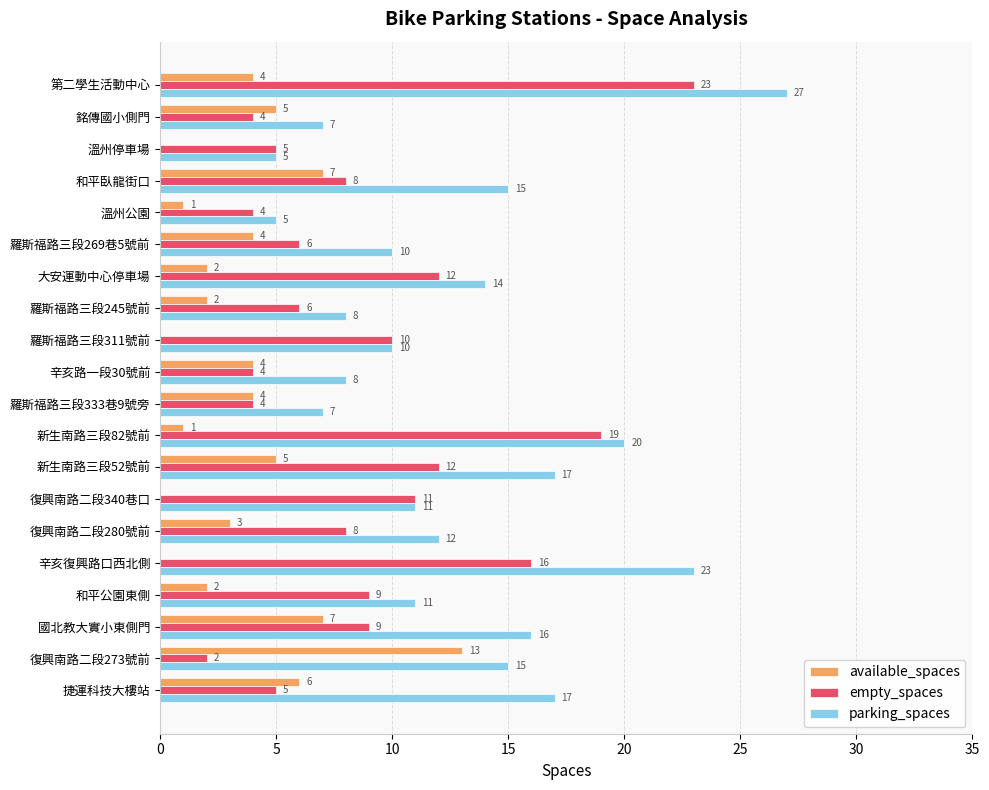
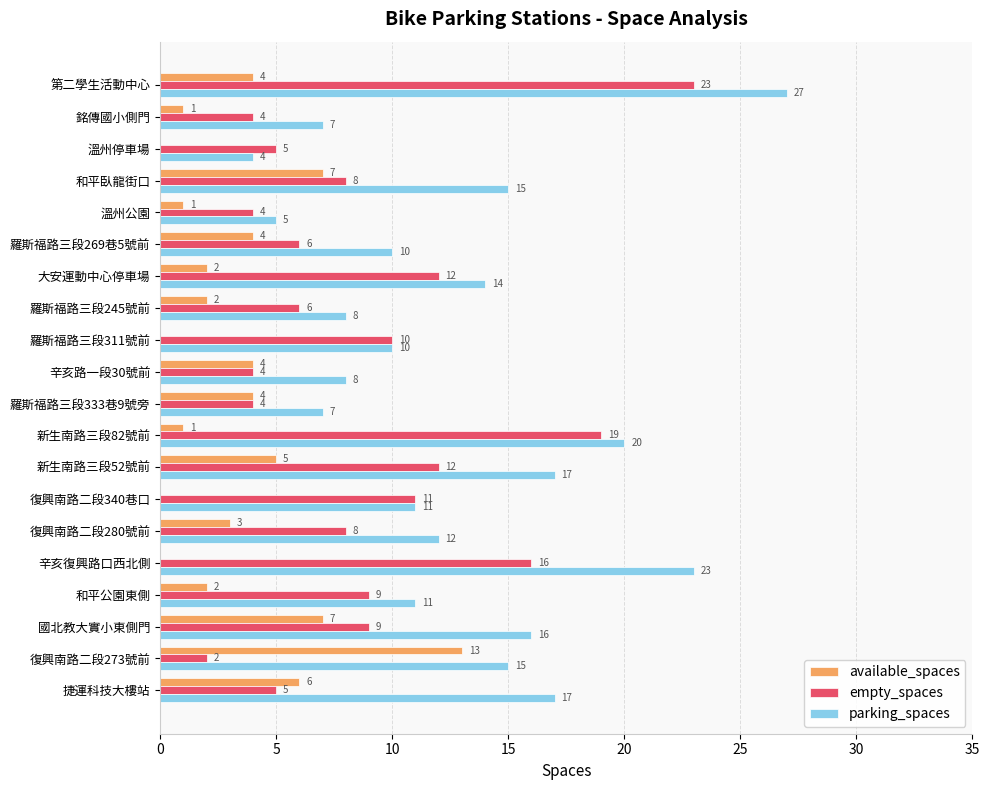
  {
    "available_spaces": {
      "第二學生活動中心": 4,
-     "銘傳國小側門": 5,
+     "銘傳國小側門": 1,
      "和平臥龍街口": 7,
      "溫州公園": 1,
      "羅斯福路三段269巷5號前": 4,
      "大安運動中心停車場": 2,
      "羅斯福路三段245號前": 2,
      "新生南路三段82號前": 1,
      "新生南路三段52號前": 5,
      "復興南路二段280號前": 3,
      "和平公園東側": 2,
      "國北教大實小東側門": 7,
      "復興南路二段273號前": 13,
      "捷運科技大樓站": 6
    },
    "empty_spaces": {
      "第二學生活動中心": 23,
      "銘傳國小側門": 4,
      "溫州停車場": 5,
      "和平臥龍街口": 8,
      "溫州公園": 4,
      "羅斯福路三段269巷5號前": 6,
      "大安運動中心停車場": 12,
      "羅斯福路三段245號前": 6,
      "新生南路三段82號前": 19,
      "新生南路三段52號前": 12,
      "復興南路二段280號前": 8,
      "辛亥復興路口西北側": 16,
      "和平公園東側": 9,
      "國北教大實小東側門": 9,
      "復興南路二段273號前": 2,
      "捷運科技大樓站": 5
    },
    "parking_spaces": {
      "第二學生活動中心": 27,
      "銘傳國小側門": 7,
-     "溫州停車場": 5,
+     "溫州停車場": 4,
      "和平臥龍街口": 15,
      "溫州公園": 5,
      "羅斯福路三段269巷5號前": 10,
      "大安運動中心停車場": 14,
      "羅斯福路三段245號前": 8,
      "辛亥路一段30號前": 8,
      "羅斯福路三段333巷9號旁": 7,
      "新生南路三段82號前": 20,
      "新生南路三段52號前": 17,
      "復興南路二段280號前": 12,
      "辛亥復興路口西北側": 23,
      "和平公園東側": 11,
      "國北教大實小東側門": 16,
      "復興南路二段273號前": 15,
      "捷運科技大樓站": 17
    }
  }
